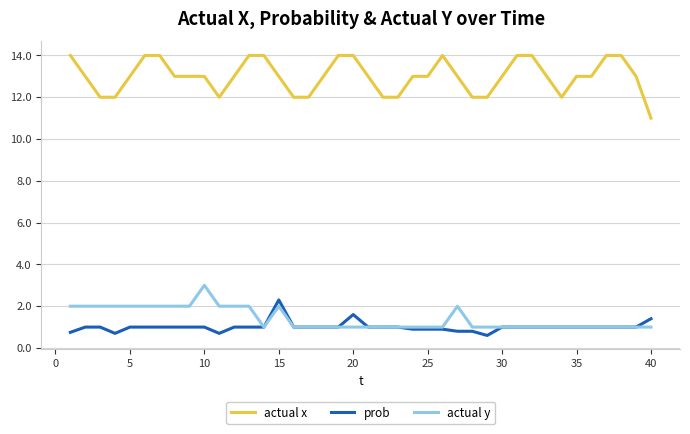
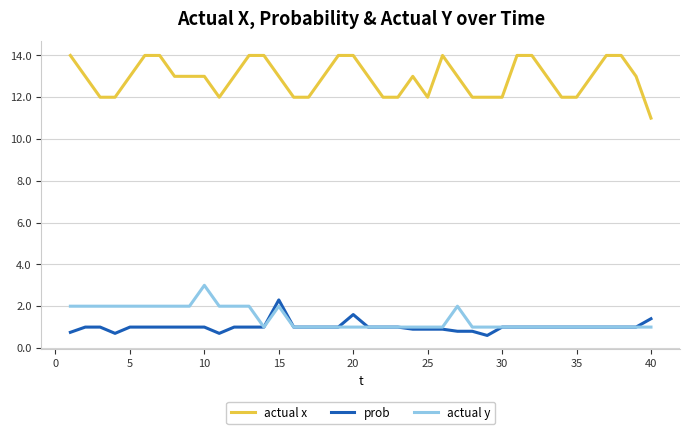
  {
    "actual x": {
      "5": 13,
      "10": 13,
      "15": 13,
      "20": 14,
-     "25": 13,
-     "30": 13,
-     "35": 13,
+     "25": 12,
+     "30": 12,
+     "35": 12,
      "40": 11
    },
    "prob": {
      "5": 1,
      "10": 1,
      "15": 2.3,
      "20": 1.6,
      "40": 1.4
    },
    "actual y": {
      "5": 2,
      "10": 3,
      "15": 2,
      "20": 1,
      "40": 1
    }
  }
